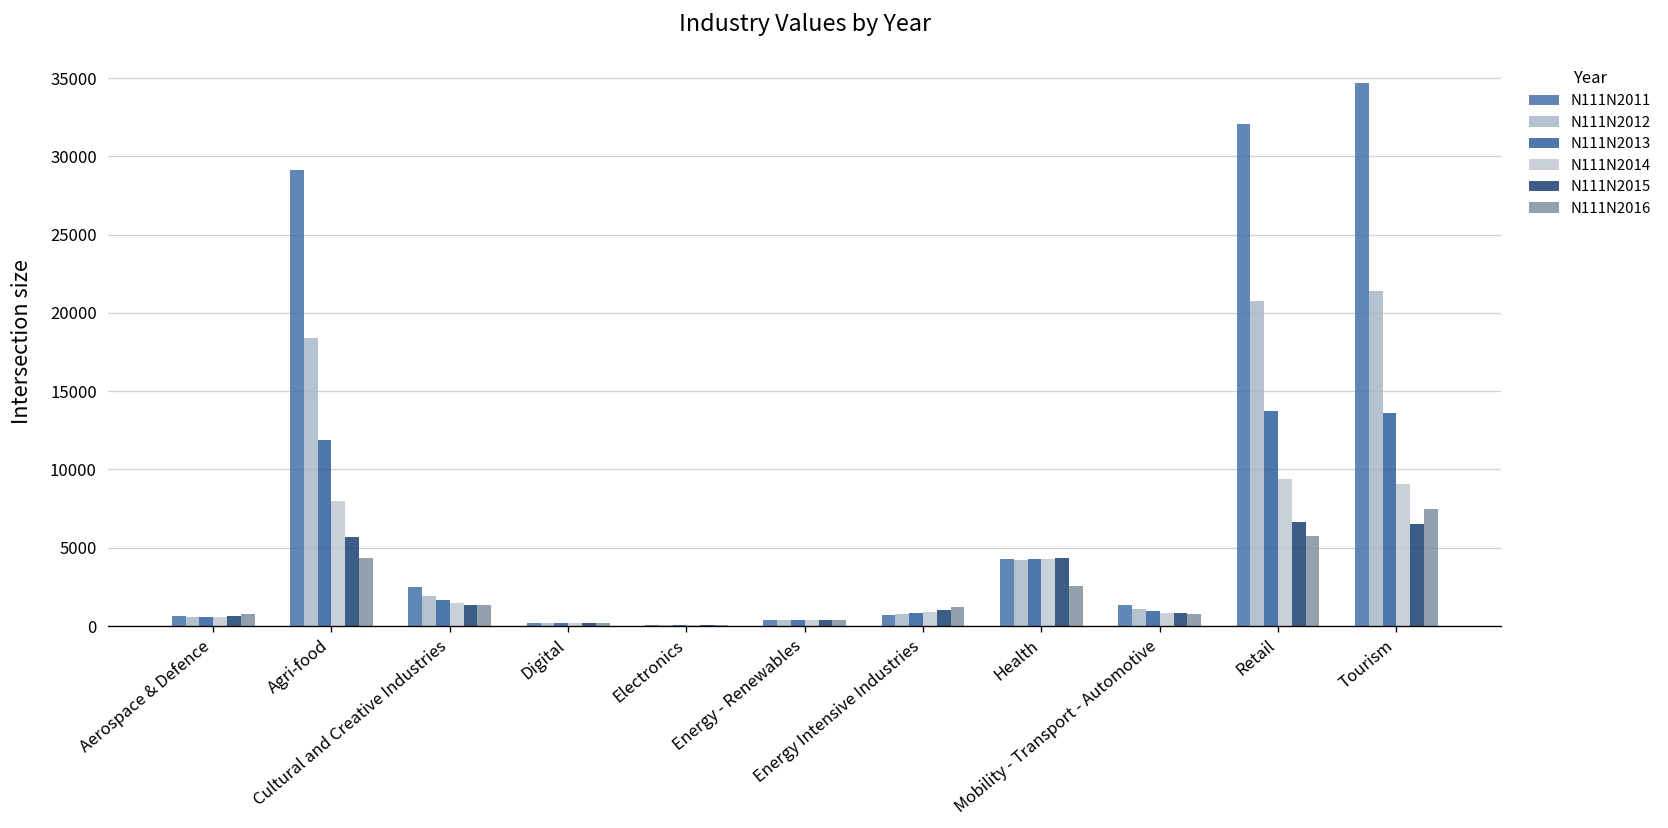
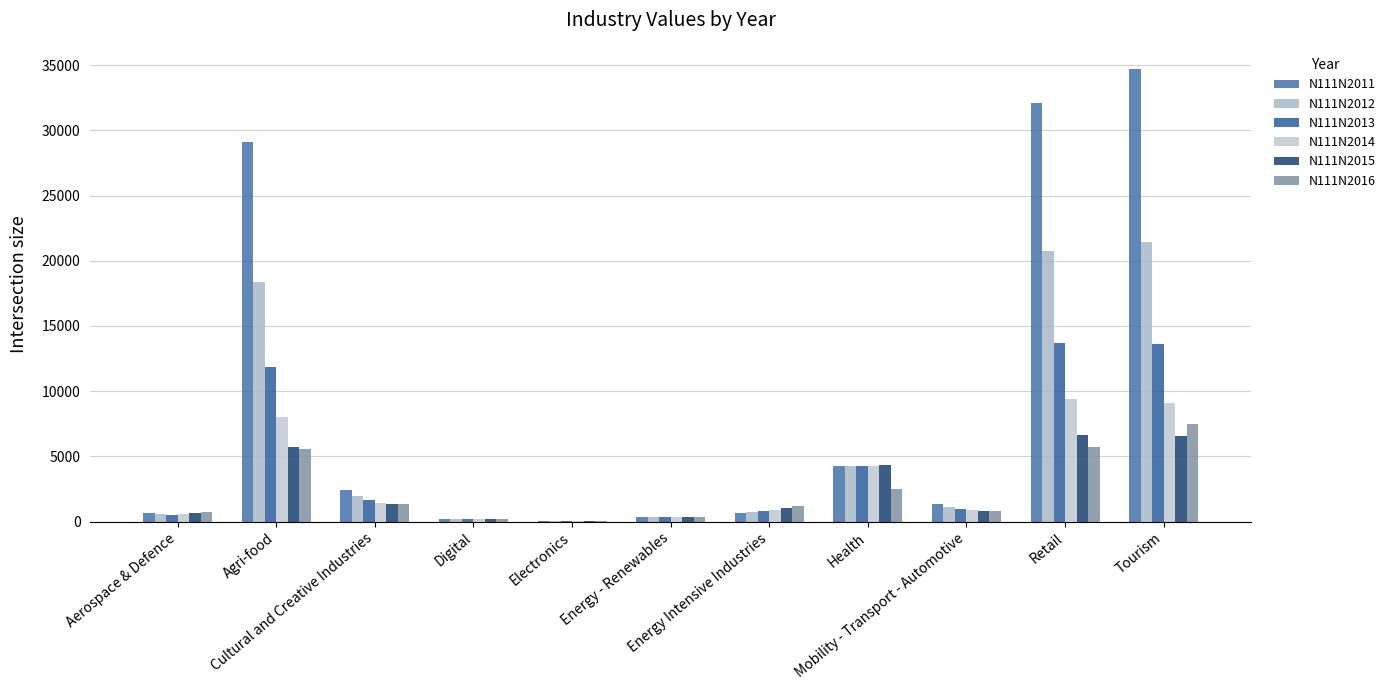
  {
    "N111N2016": {
      "Aerospace & Defence": 700,
-     "Agri-food": 4300,
+     "Agri-food": 5500,
      "Cultural and Creative Industries": 1300,
      "Digital": 200,
      "Energy - Renewables": 400,
      "Energy Intensive Industries": 1200,
      "Health": 2500,
      "Mobility - Transport - Automotive": 800,
      "Retail": 5700,
      "Tourism": 7500
    }
  }
